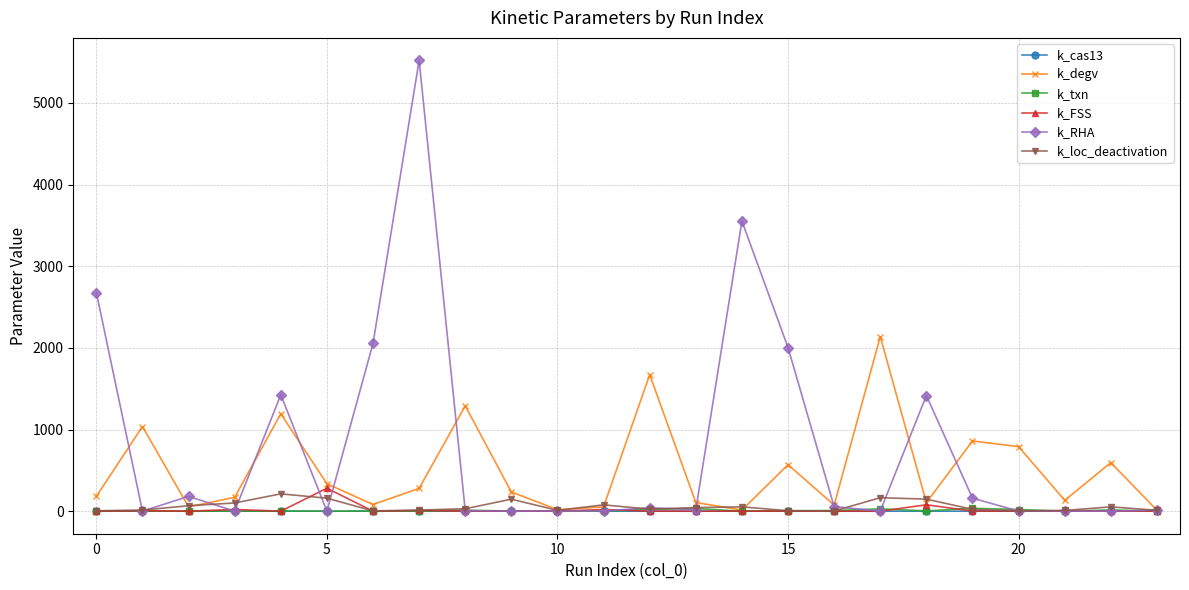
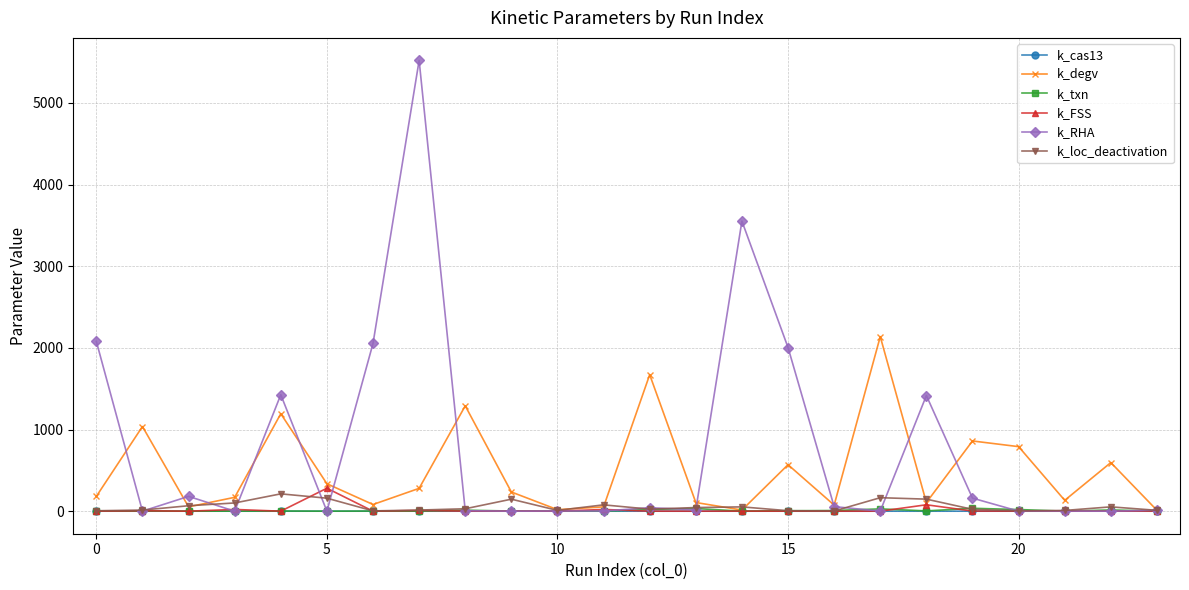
  {
    "k_degv": {
      "0": 200,
      "5": 300,
      "15": 600,
      "20": 800
    },
    "k_FSS": {
      "5": 300
    },
    "k_RHA": {
-     "0": 2700,
+     "0": 2100,
      "15": 2000
    },
    "k_loc_deactivation": {
      "5": 200
    }
  }
